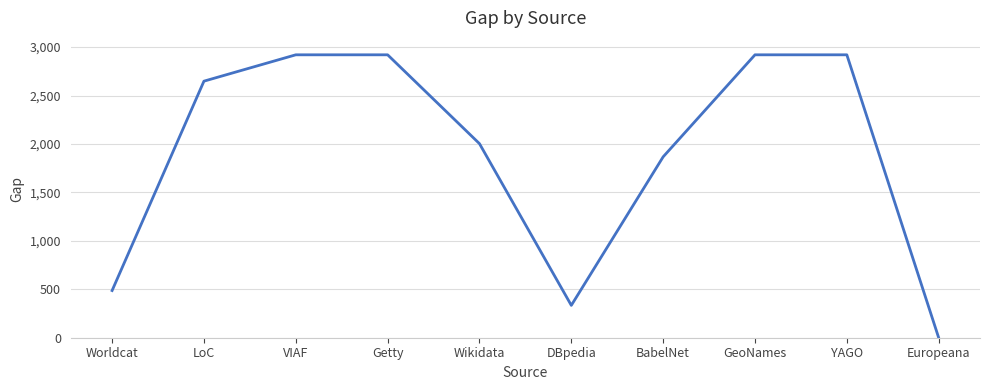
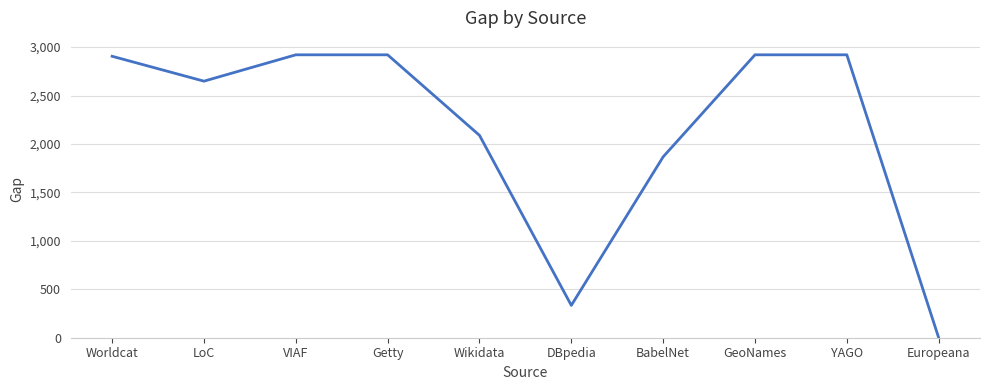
  {
-   "Worldcat": "500",
+   "Worldcat": "2,900",
    "LoC": "2,600",
    "VIAF": "2,900",
    "Getty": "2,900",
-   "Wikidata": "2,000",
+   "Wikidata": "2,100",
    "DBpedia": "300",
    "BabelNet": "1,900",
    "GeoNames": "2,900",
    "YAGO": "2,900",
    "Europeana": "0"
  }
